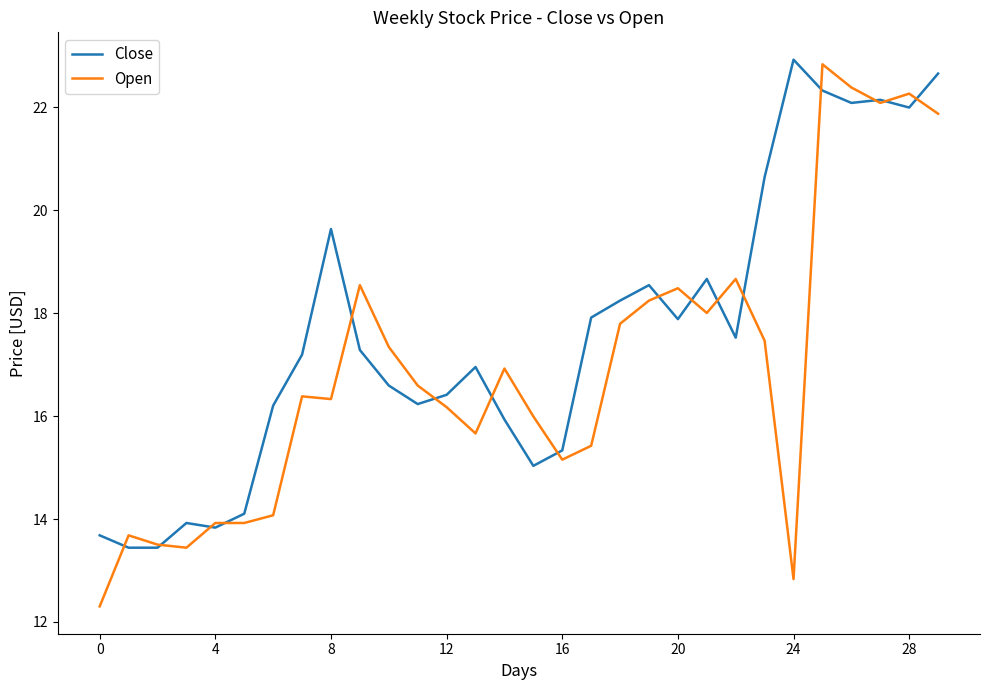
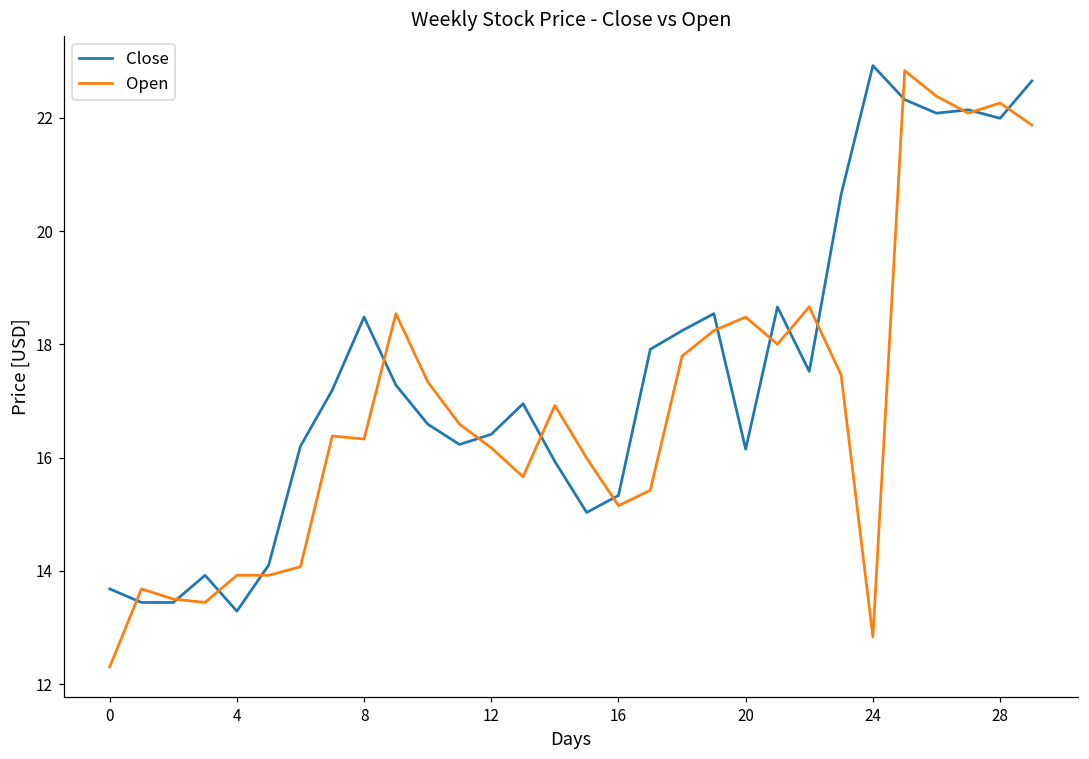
  {
    "Close": {
      "0": 13.7,
-     "4": 13.8,
-     "8": 19.6,
+     "4": 13.3,
+     "8": 18.5,
      "12": 16.4,
      "16": 15.3,
-     "20": 17.9,
+     "20": 16.2,
      "24": 22.9,
      "28": 22.0
    },
    "Open": {
      "0": 12.3,
      "4": 13.9,
      "8": 16.3,
      "12": 16.2,
      "16": 15.2,
      "20": 18.5,
      "24": 12.8,
      "28": 22.3
    }
  }
